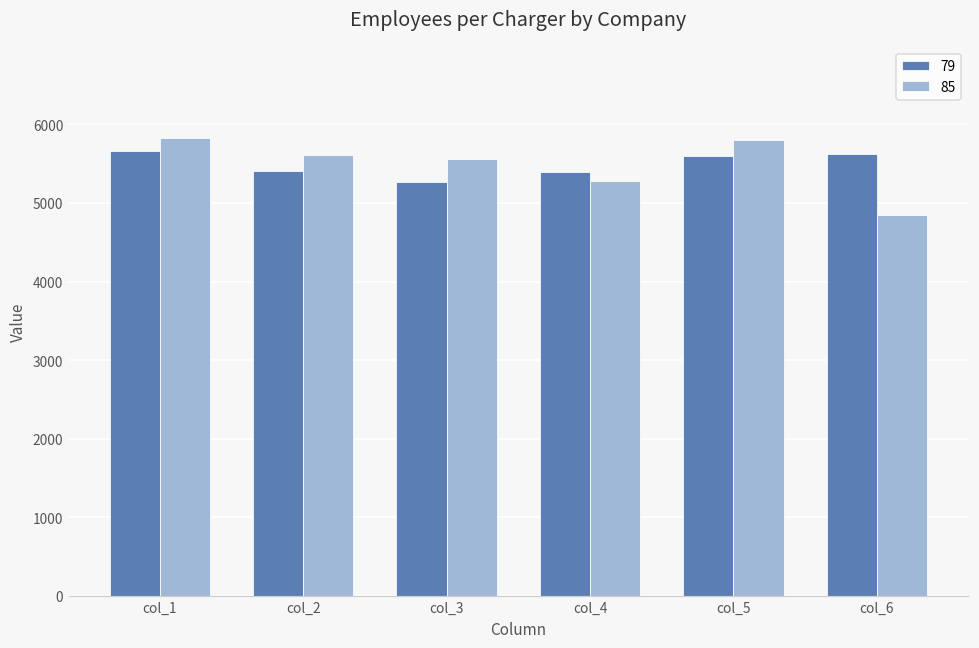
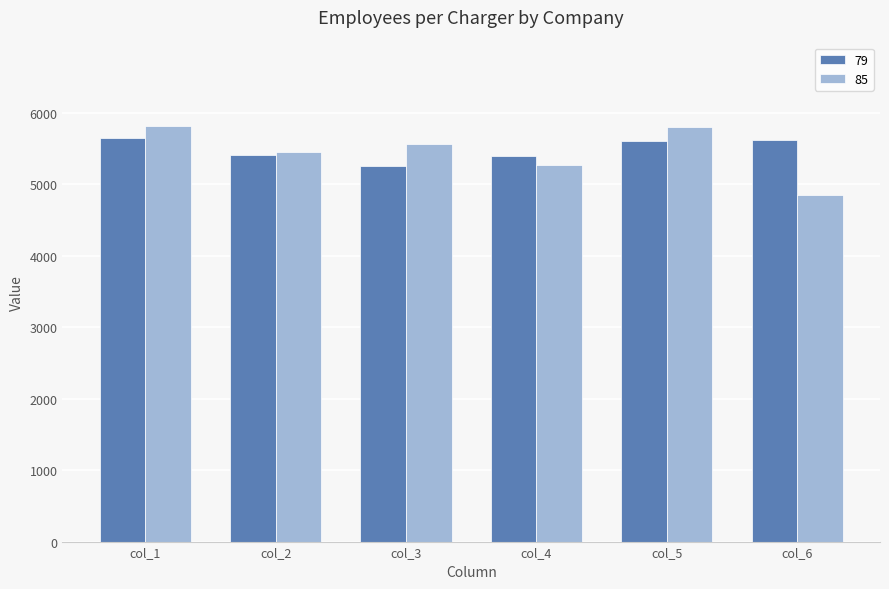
  {
    "79": {
      "col_1": 5700,
      "col_2": 5400,
      "col_3": 5300,
      "col_4": 5400,
      "col_5": 5600,
      "col_6": 5600
    },
    "85": {
      "col_1": 5800,
-     "col_2": 5600,
+     "col_2": 5500,
      "col_3": 5600,
      "col_4": 5300,
      "col_5": 5800,
      "col_6": 4900
    }
  }
